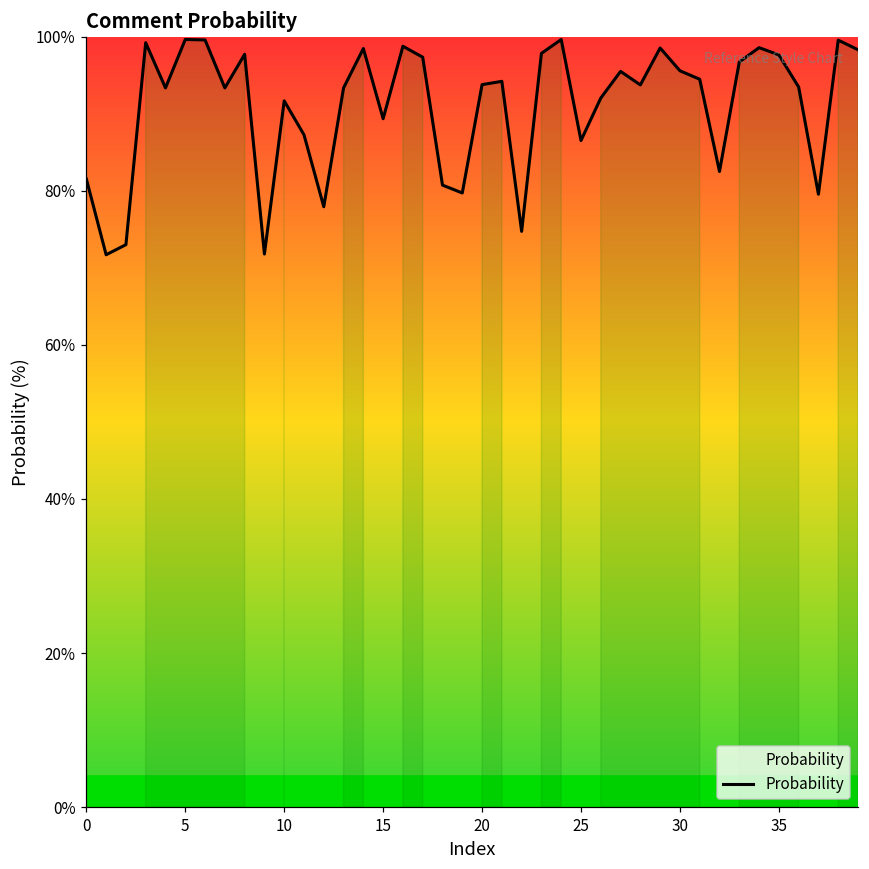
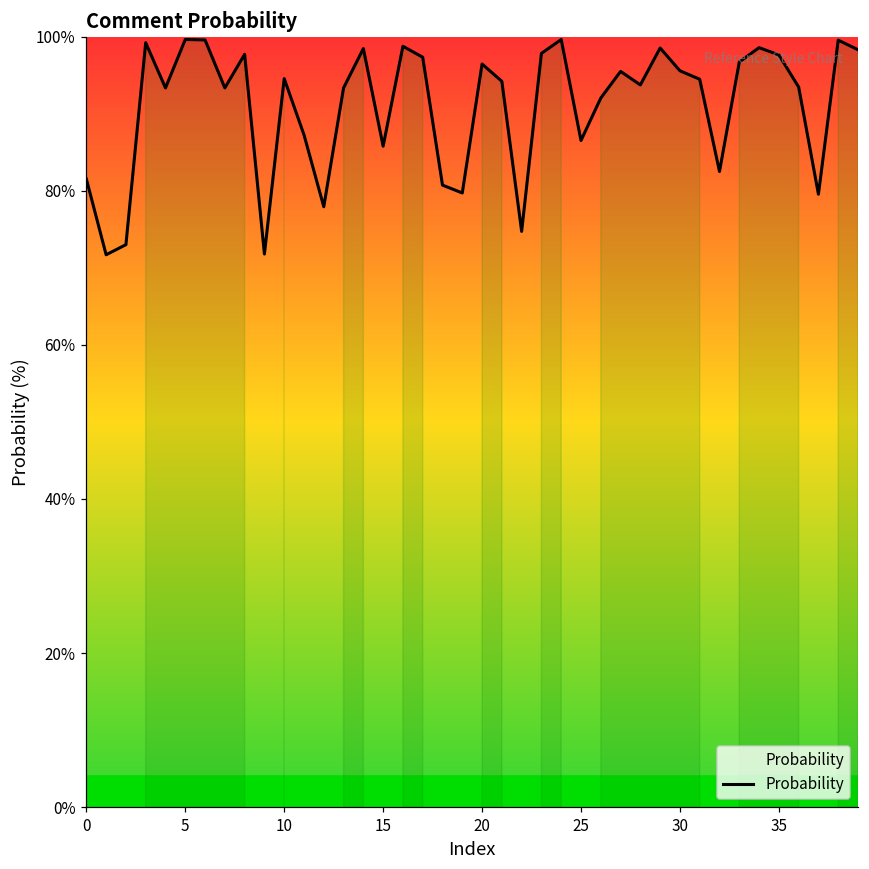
  {
    "0": "82%",
    "5": "100%",
-   "10": "92%",
-   "15": "89%",
-   "20": "94%",
+   "10": "95%",
+   "15": "86%",
+   "20": "96%",
    "25": "87%",
    "30": "96%",
    "35": "98%"
  }
